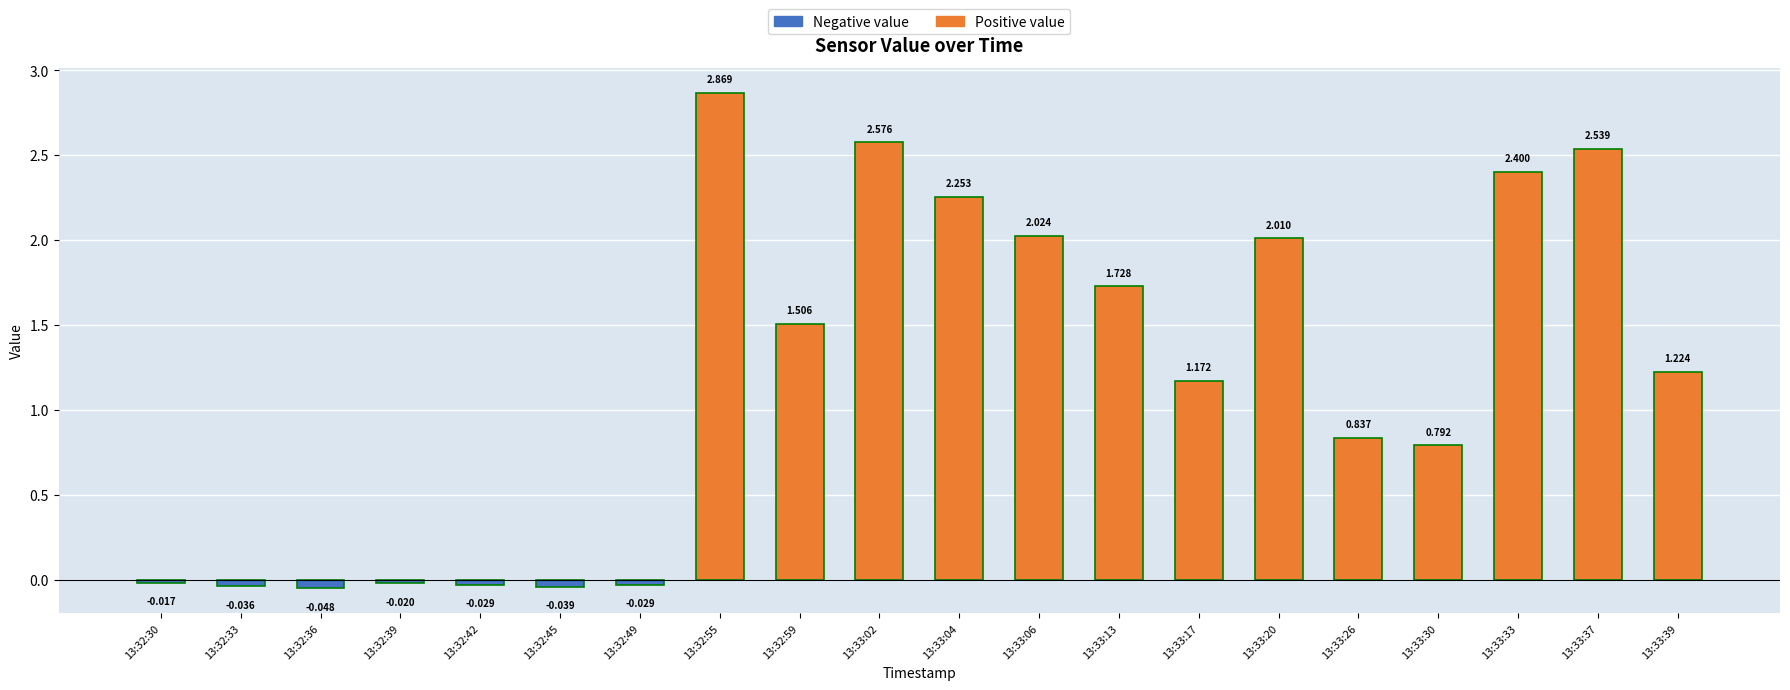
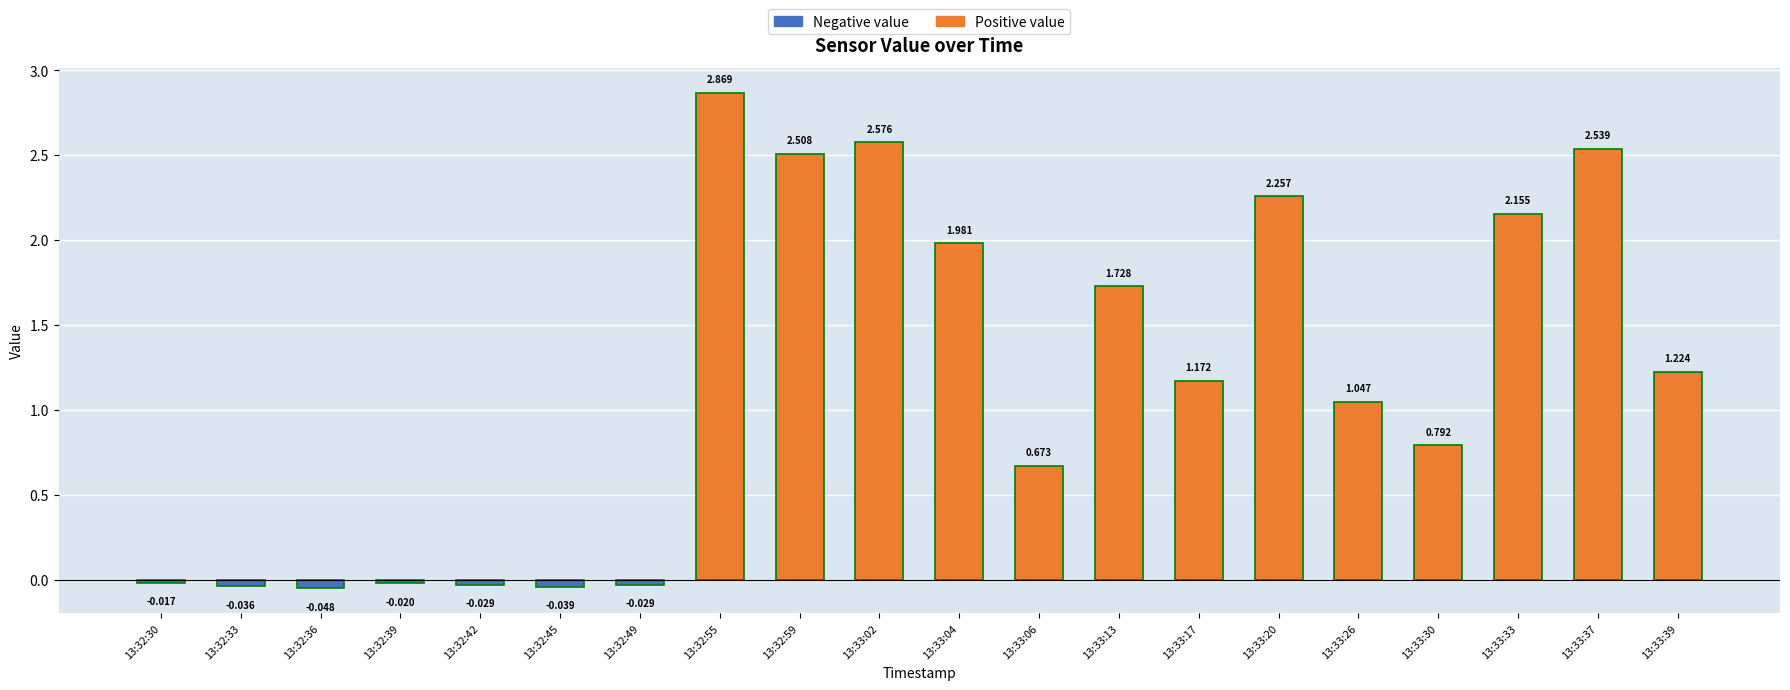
  {
    "Negative value": {
      "13:32:30": -0.017,
      "13:32:33": -0.036,
      "13:32:36": -0.048,
      "13:32:39": -0.020,
      "13:32:42": -0.029,
      "13:32:45": -0.039,
      "13:32:49": -0.029
    },
    "Positive value": {
      "13:32:55": 2.869,
-     "13:32:59": 1.506,
+     "13:32:59": 2.508,
      "13:33:02": 2.576,
-     "13:33:04": 2.253,
-     "13:33:06": 2.024,
+     "13:33:04": 1.981,
+     "13:33:06": 0.673,
      "13:33:13": 1.728,
      "13:33:17": 1.172,
-     "13:33:20": 2.010,
-     "13:33:26": 0.837,
+     "13:33:20": 2.257,
+     "13:33:26": 1.047,
      "13:33:30": 0.792,
-     "13:33:33": 2.400,
+     "13:33:33": 2.155,
      "13:33:37": 2.539,
      "13:33:39": 1.224
    }
  }
